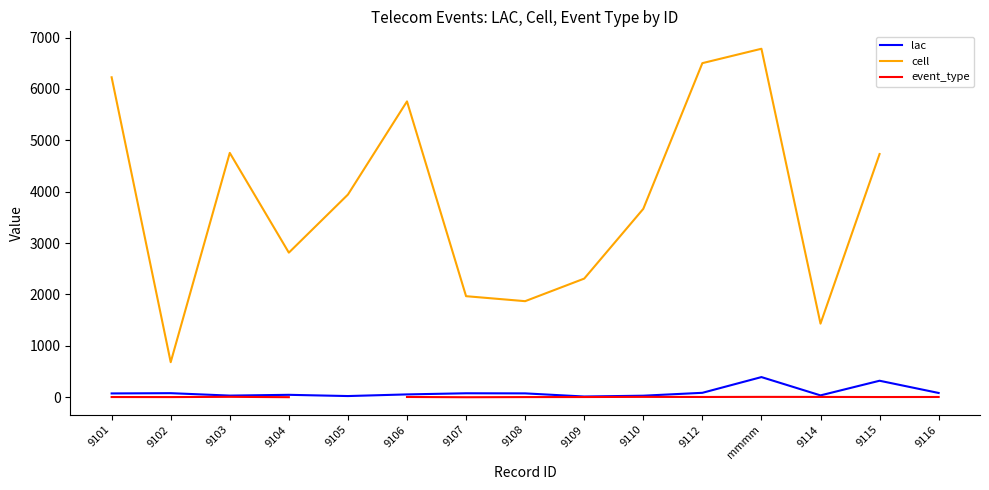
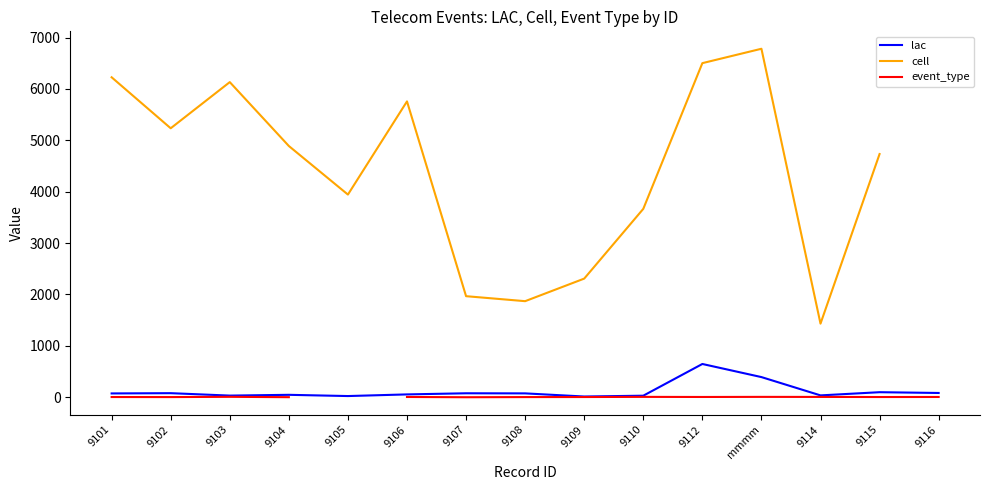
  {
    "lac": {
      "9101": 100,
      "9102": 100,
      "9105": 0,
      "9106": 100,
      "9107": 100,
      "9108": 100,
-     "9112": 100,
+     "9112": 600,
      "mmmm": 400,
-     "9115": 300,
+     "9115": 100,
      "9116": 100
    },
    "cell": {
      "9101": 6200,
-     "9102": 700,
-     "9103": 4800,
-     "9104": 2800,
+     "9102": 5200,
+     "9103": 6100,
+     "9104": 4900,
      "9105": 3900,
      "9106": 5800,
      "9107": 2000,
      "9108": 1900,
      "9109": 2300,
      "9110": 3700,
      "9112": 6500,
      "mmmm": 6800,
      "9114": 1400,
      "9115": 4700
    },
    "event_type": {
      "9101": 0,
      "9102": 0,
      "9106": 0,
      "9107": 0,
      "9108": 0,
      "9112": 0,
      "mmmm": 0,
      "9115": 0,
      "9116": 0
    }
  }
